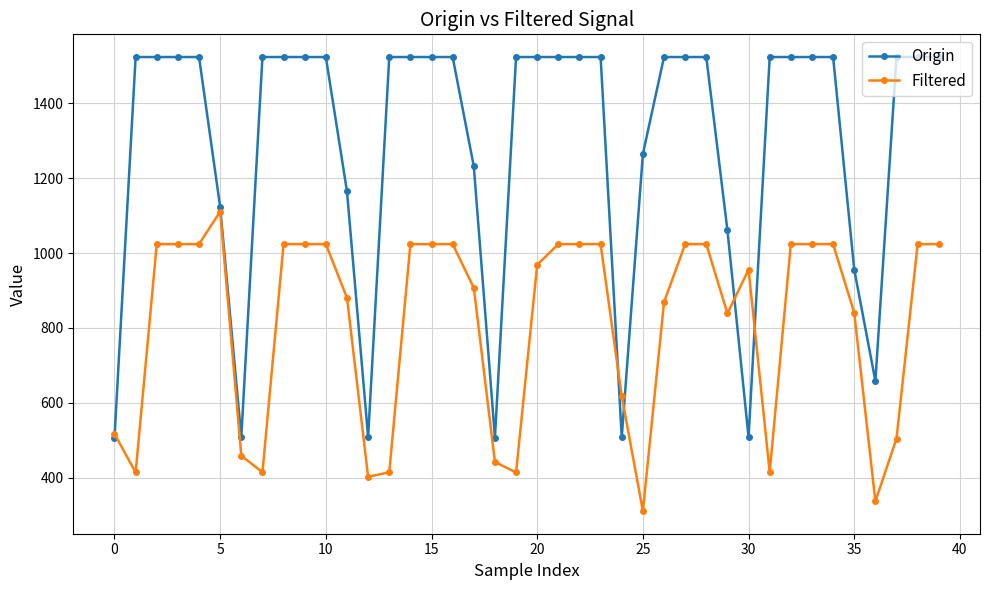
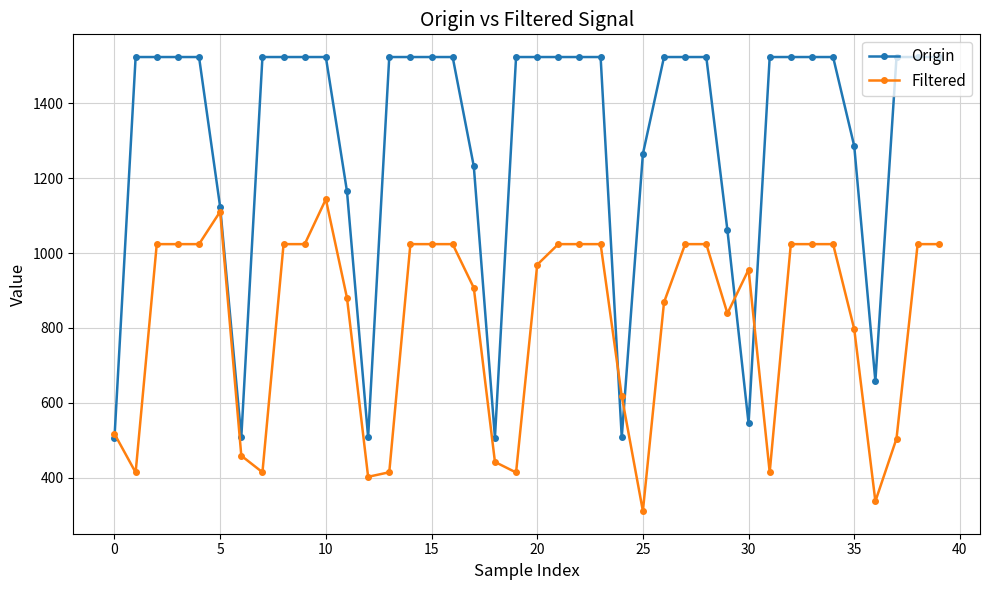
  {
    "Origin": {
      "0": 510,
      "5": 1120,
      "10": 1520,
      "15": 1520,
      "20": 1520,
      "25": 1270,
-     "30": 510,
-     "35": 960
+     "30": 550,
+     "35": 1290
    },
    "Filtered": {
      "0": 520,
      "5": 1110,
-     "10": 1020,
+     "10": 1140,
      "15": 1020,
      "20": 970,
      "25": 310,
      "30": 960,
-     "35": 840
+     "35": 800
    }
  }
